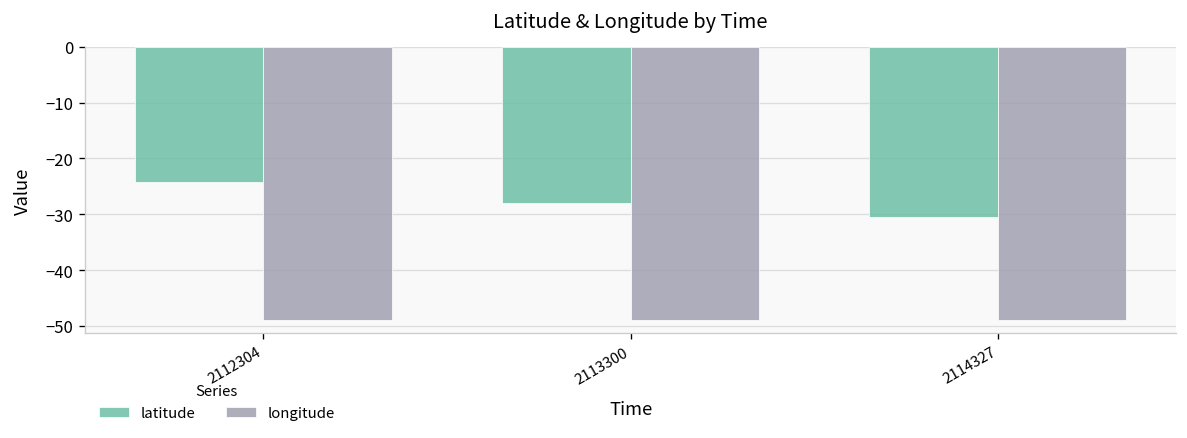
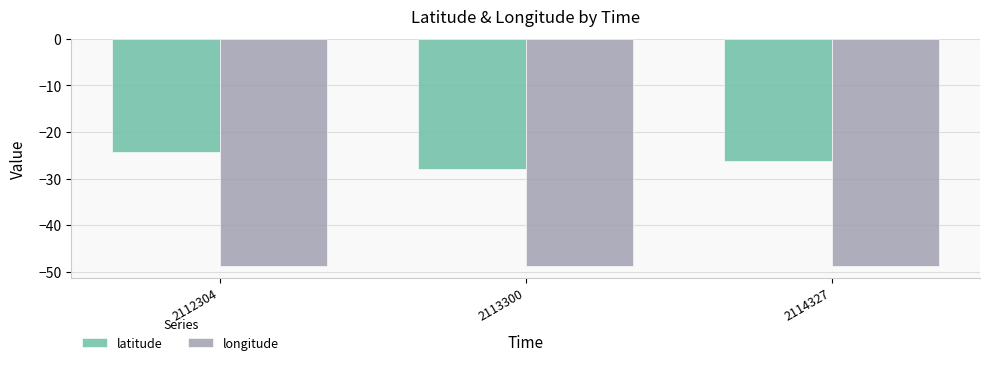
  {
    "latitude": {
      "2112304": -24,
      "2113300": -28,
-     "2114327": -31
+     "2114327": -26
    },
    "longitude": {
      "2112304": -49,
      "2113300": -49,
      "2114327": -49
    }
  }
